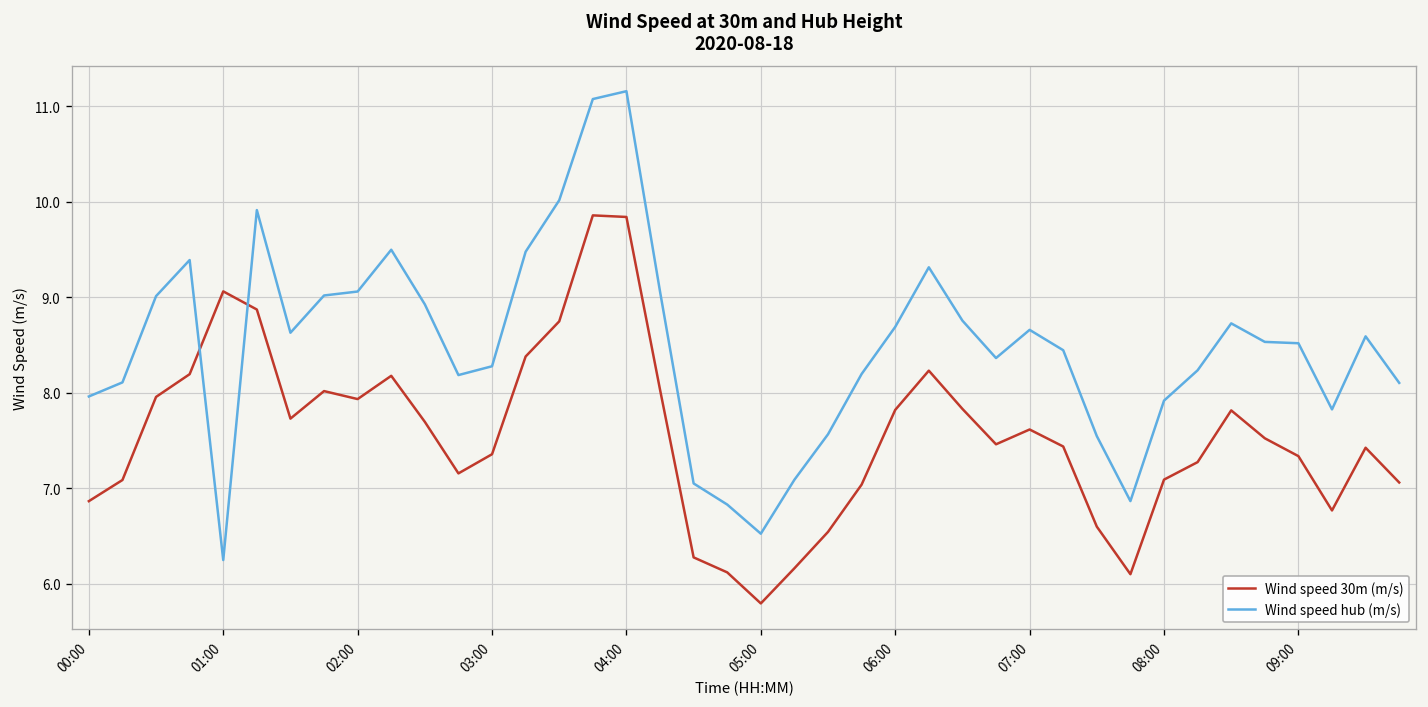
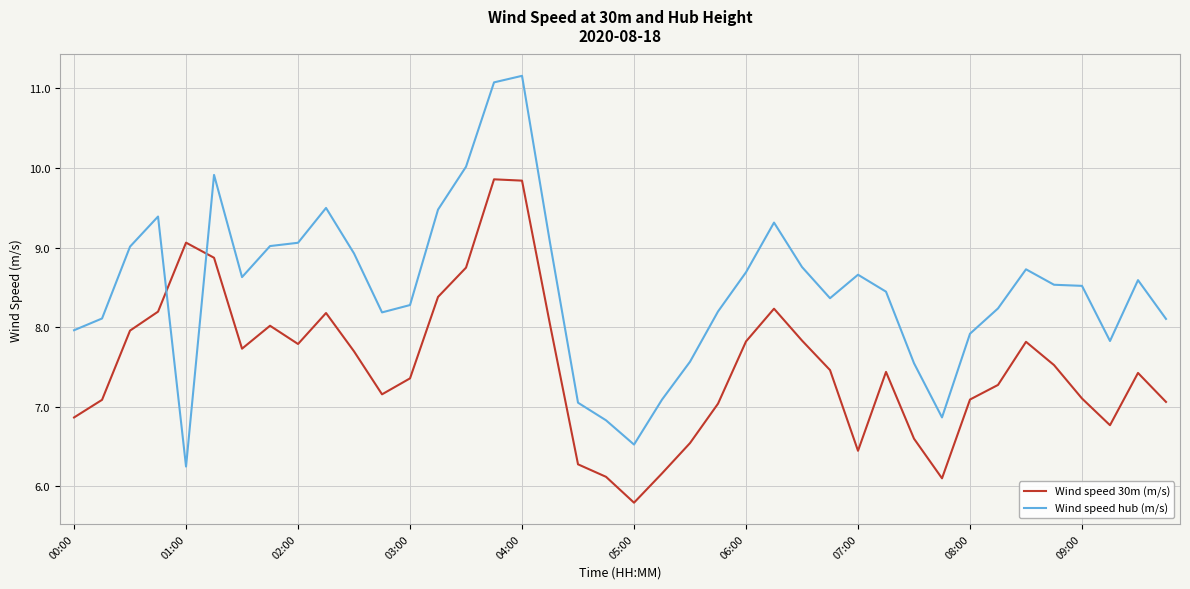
  {
    "Wind speed 30m (m/s)": {
      "00:00": 6.9,
      "01:00": 9.1,
-     "02:00": 7.9,
+     "02:00": 7.8,
      "03:00": 7.4,
      "04:00": 9.8,
      "05:00": 5.8,
      "06:00": 7.8,
-     "07:00": 7.6,
+     "07:00": 6.4,
      "08:00": 7.1,
-     "09:00": 7.3
+     "09:00": 7.1
    },
    "Wind speed hub (m/s)": {
      "00:00": 8.0,
      "01:00": 6.3,
      "02:00": 9.1,
      "03:00": 8.3,
      "04:00": 11.2,
      "05:00": 6.5,
      "06:00": 8.7,
      "07:00": 8.7,
      "08:00": 7.9,
      "09:00": 8.5
    }
  }
